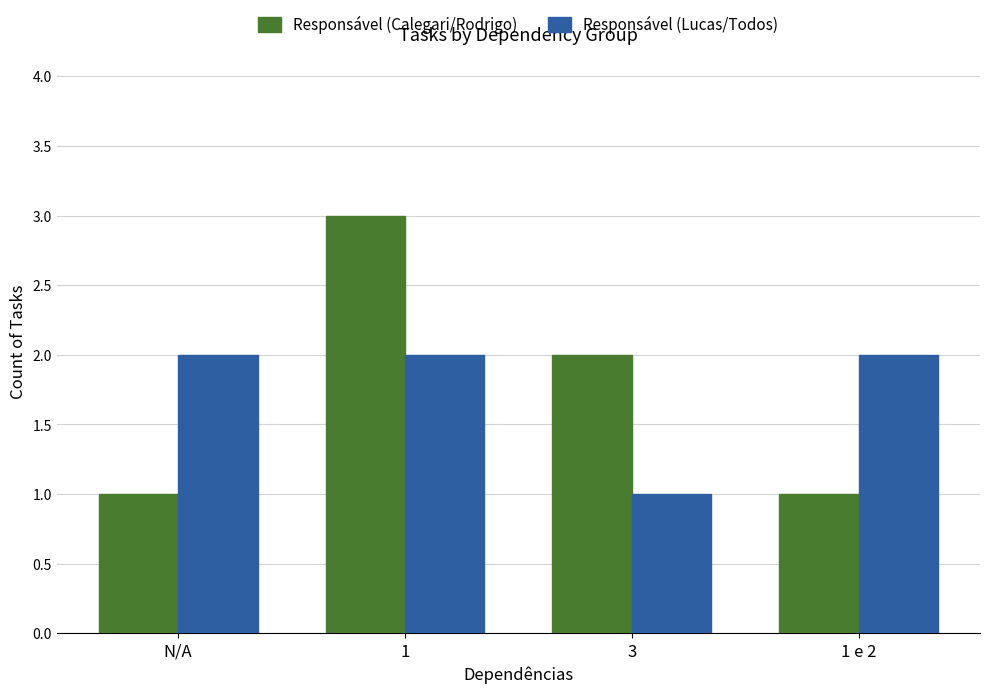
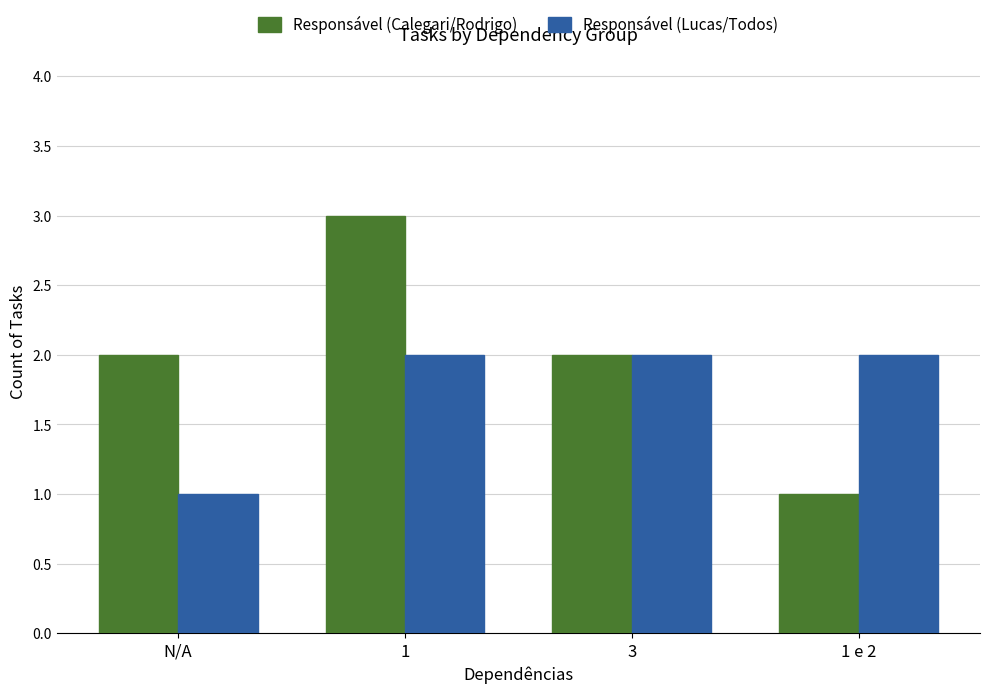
  {
    "Responsável (Calegari/Rodrigo)": {
-     "N/A": 1,
+     "N/A": 2,
      "1": 3,
      "3": 2,
      "1 e 2": 1
    },
    "Responsável (Lucas/Todos)": {
-     "N/A": 2,
+     "N/A": 1,
      "1": 2,
-     "3": 1,
+     "3": 2,
      "1 e 2": 2
    }
  }
